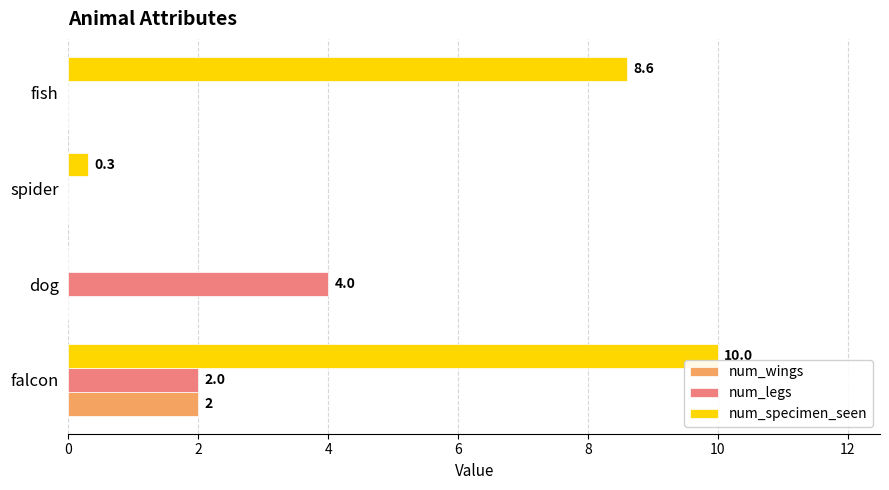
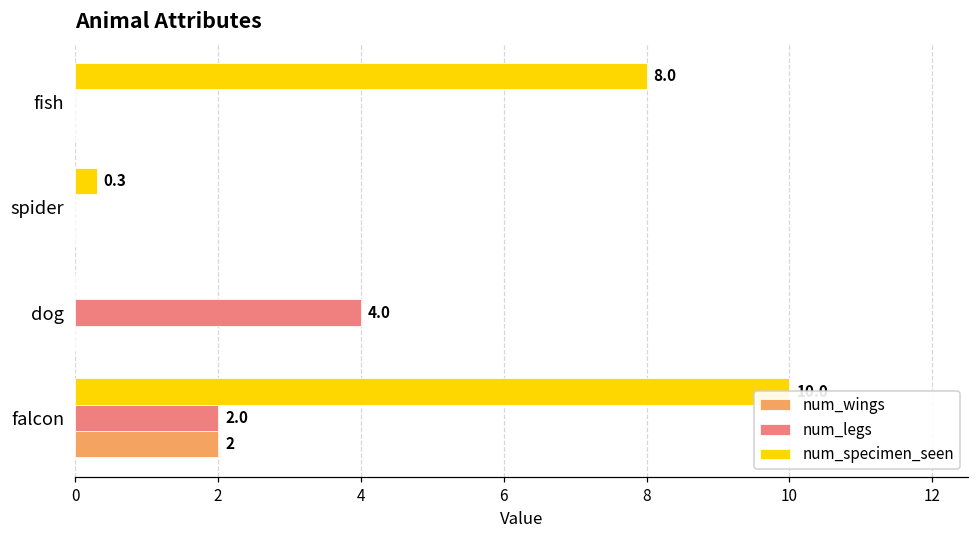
  {
    "num_specimen_seen": {
-     "fish": 8.6,
+     "fish": 8.0,
      "spider": 0.3
    }
  }
